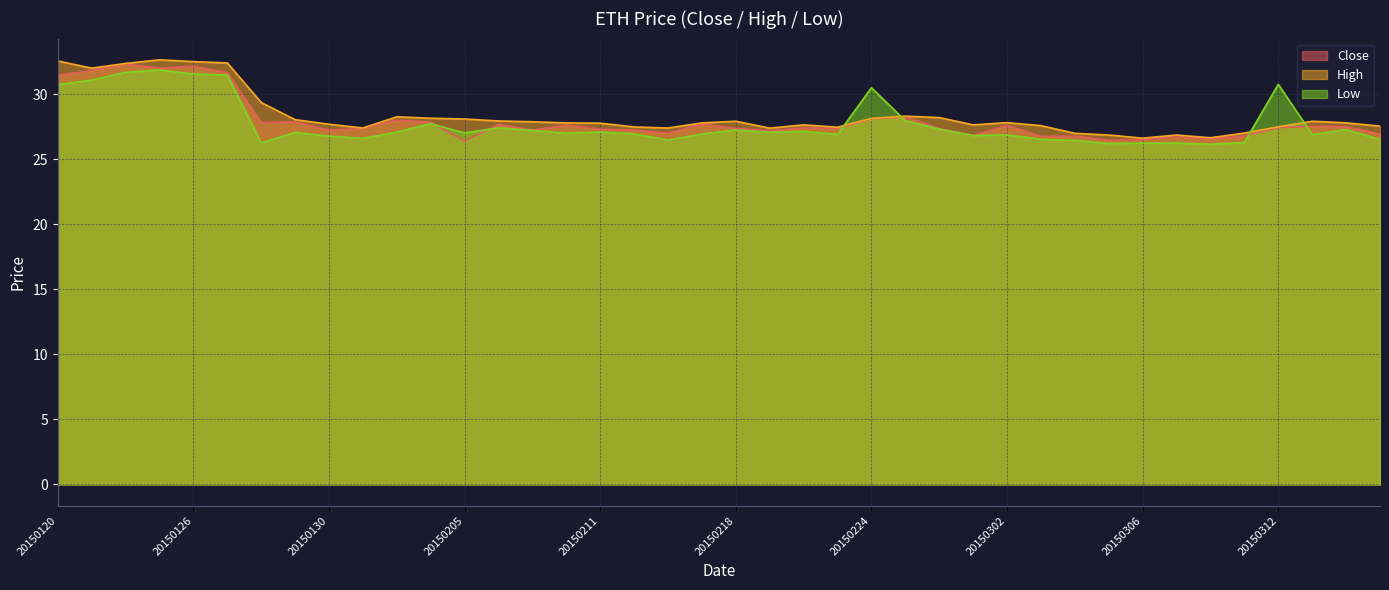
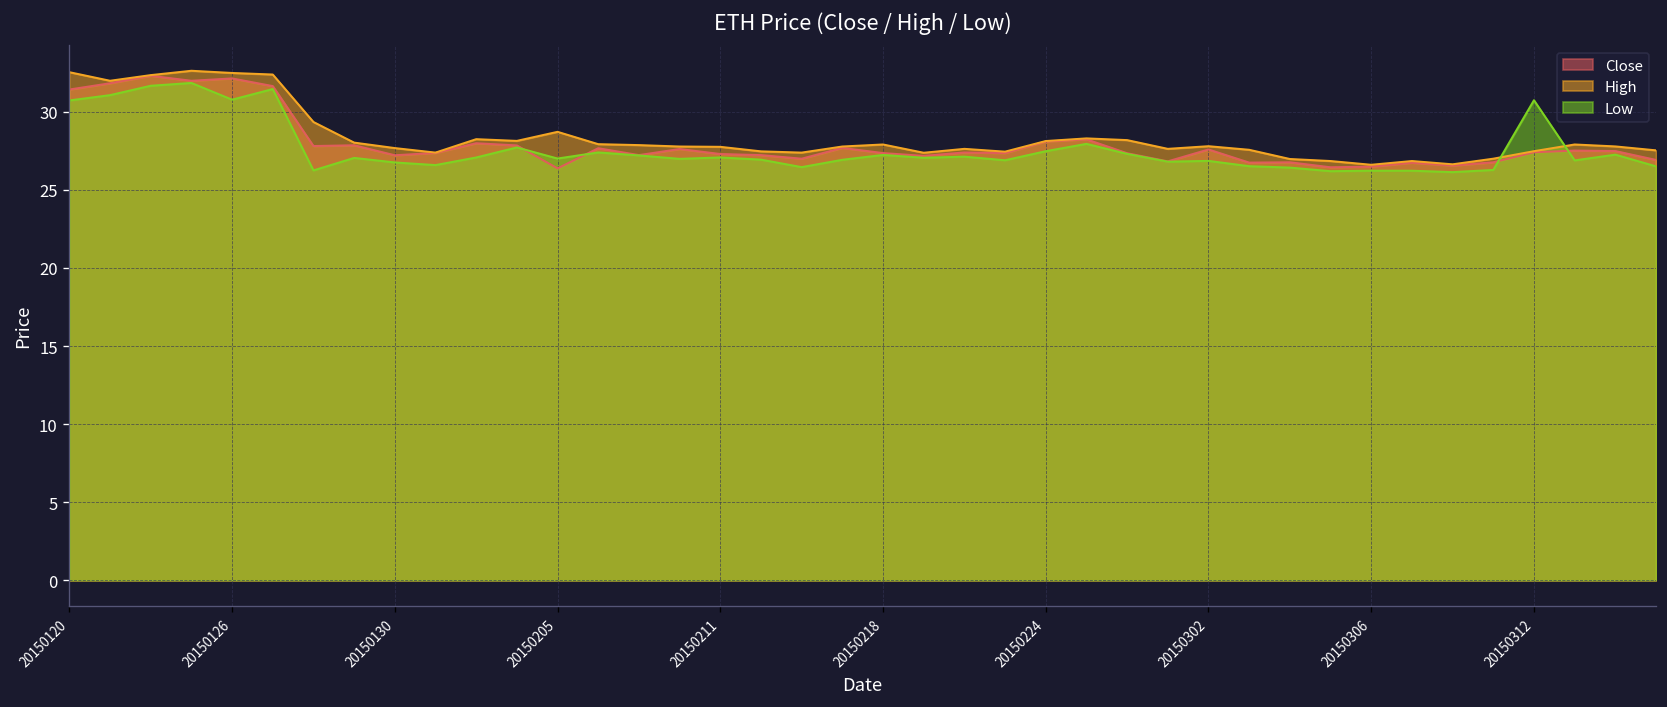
  {
    "Close": {
      "20150120": 31.4,
      "20150126": 32.1,
      "20150130": 27.2,
      "20150205": 26.4,
      "20150211": 27.3,
      "20150302": 27.6
    },
    "High": {
      "20150120": 32.5,
      "20150126": 32.5,
      "20150130": 27.7,
-     "20150205": 28.1,
+     "20150205": 28.7,
      "20150211": 27.8,
      "20150218": 27.9,
      "20150302": 27.8
    },
    "Low": {
      "20150120": 30.7,
-     "20150126": 31.5,
+     "20150126": 30.8,
      "20150130": 26.8,
      "20150205": 27.0,
      "20150211": 27.1,
-     "20150224": 30.5,
+     "20150224": 27.5,
      "20150302": 26.9,
      "20150306": 26.2,
      "20150312": 30.7
    }
  }
